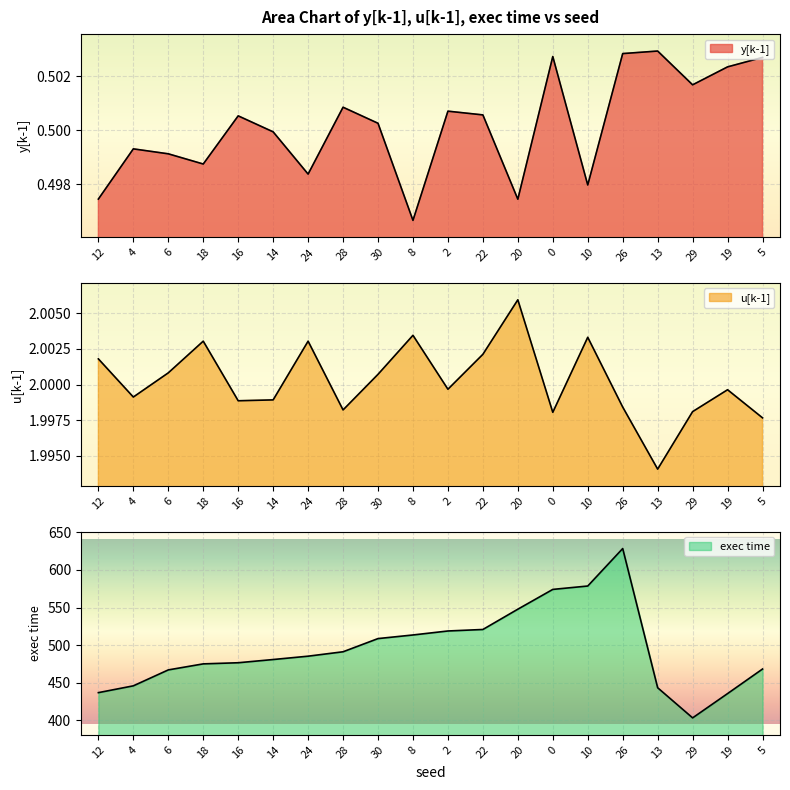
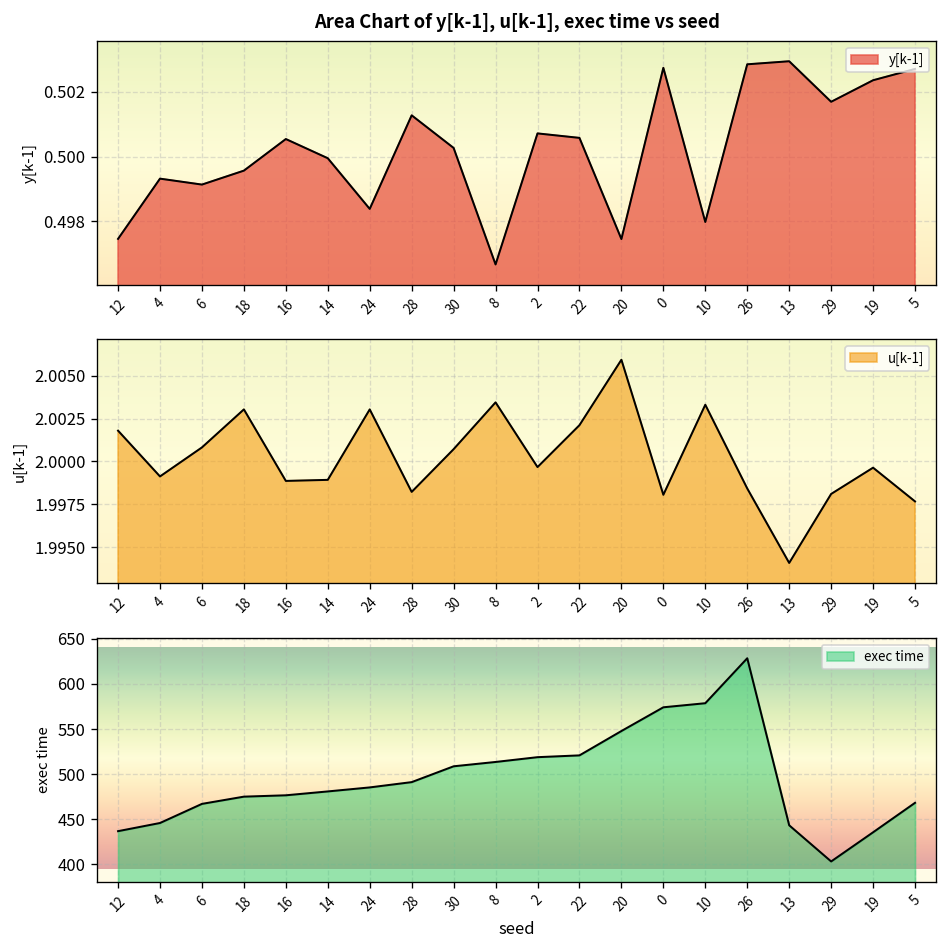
  {
    "Area Chart of y[k-1], u[k-1], exec time vs seed": {
      "12": 0.4975,
      "4": 0.4993,
      "6": 0.4991,
-     "18": 0.4988,
+     "18": 0.4996,
      "16": 0.5005,
      "14": 0.4999,
      "24": 0.4984,
-     "28": 0.5009,
+     "28": 0.5013,
      "30": 0.5003,
      "8": 0.4967,
      "2": 0.5007,
      "22": 0.5006,
      "20": 0.4975,
      "0": 0.5027,
      "10": 0.4980,
      "26": 0.5028,
      "13": 0.5029,
      "29": 0.5017,
      "19": 0.5024
    }
  }
